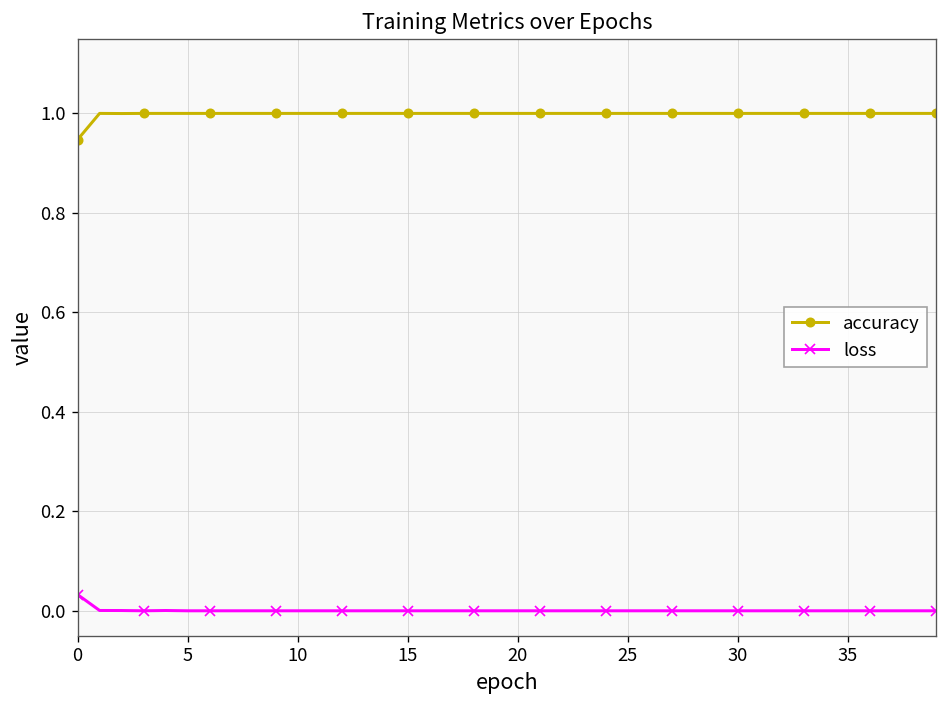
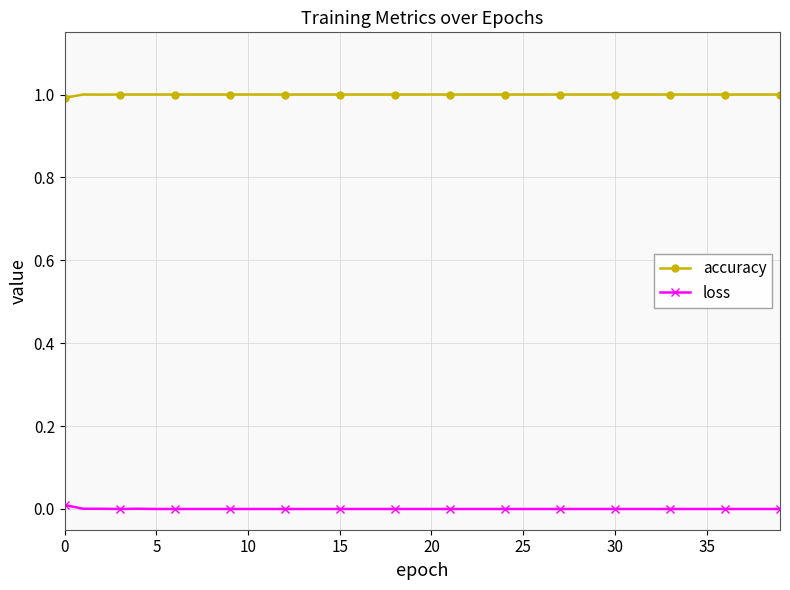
  {
    "accuracy": {
-     "0": 0.95,
+     "0": 0.99,
      "5": 1.00,
      "10": 1.00,
      "15": 1.00,
      "20": 1.00,
      "25": 1.00,
      "30": 1.00,
      "35": 1.00
    },
    "loss": {
-     "0": 0.03,
+     "0": 0.01,
      "5": 0.00,
      "10": 0.00,
      "15": 0.00,
      "20": 0.00,
      "25": 0.00,
      "30": 0.00,
      "35": 0.00
    }
  }
